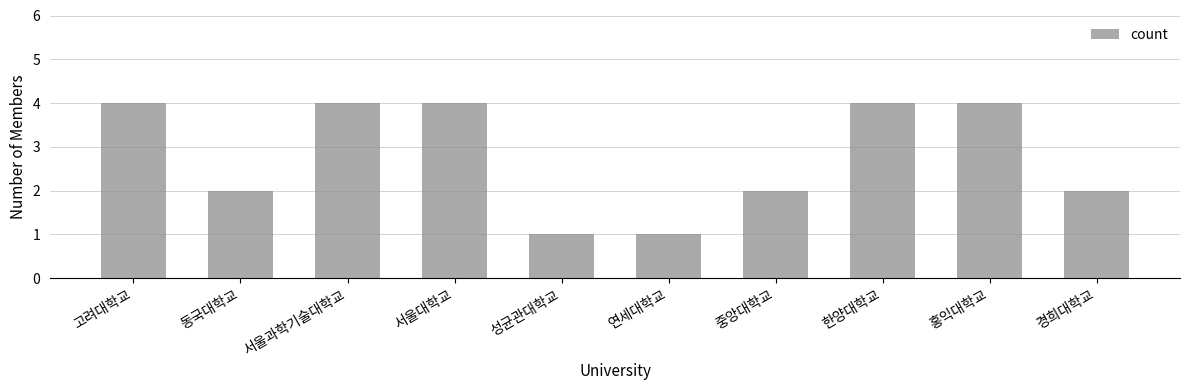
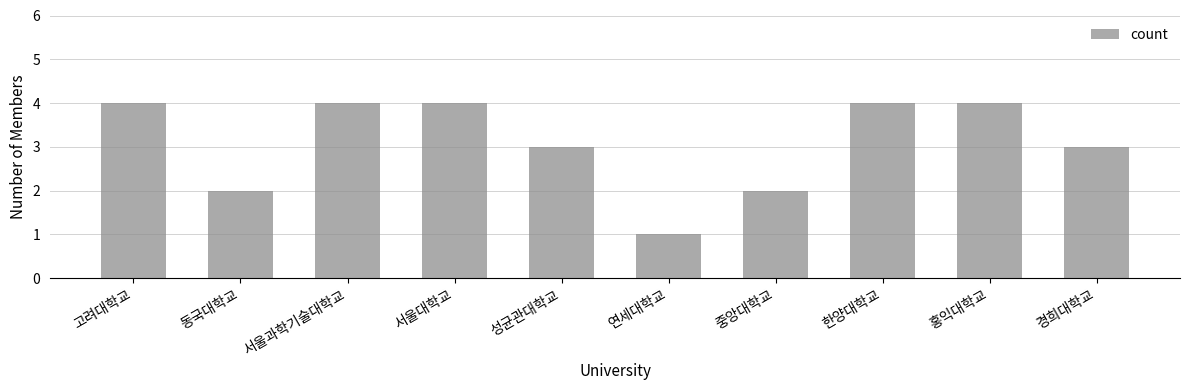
  {
    "고려대학교": 4,
    "동국대학교": 2,
    "서울과학기술대학교": 4,
    "서울대학교": 4,
-   "성균관대학교": 1,
+   "성균관대학교": 3,
    "연세대학교": 1,
    "중앙대학교": 2,
    "한양대학교": 4,
    "홍익대학교": 4,
-   "경희대학교": 2
+   "경희대학교": 3
  }
